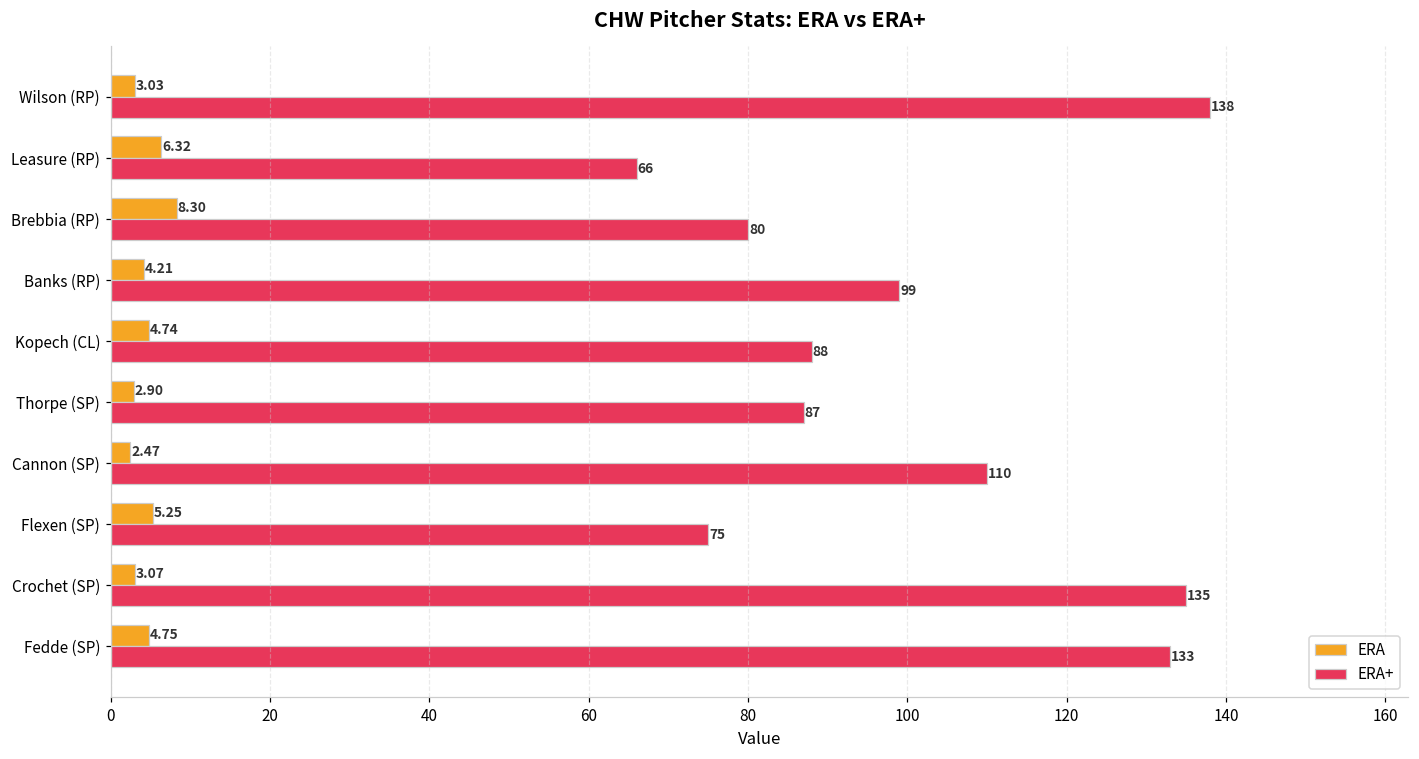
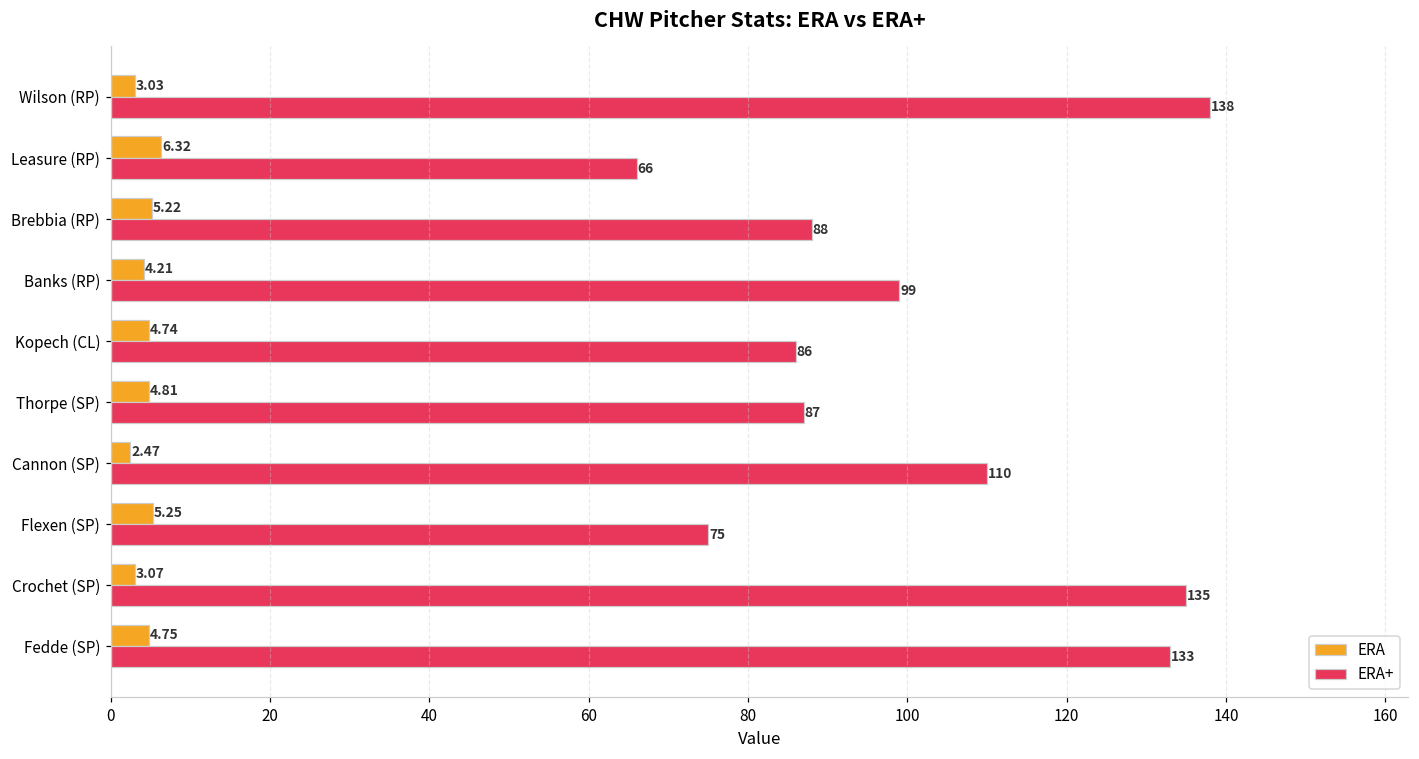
  {
    "ERA": {
      "Wilson (RP)": 3.03,
      "Leasure (RP)": 6.32,
-     "Brebbia (RP)": 8.30,
+     "Brebbia (RP)": 5.22,
      "Banks (RP)": 4.21,
      "Kopech (CL)": 4.74,
-     "Thorpe (SP)": 2.90,
+     "Thorpe (SP)": 4.81,
      "Cannon (SP)": 2.47,
      "Flexen (SP)": 5.25,
      "Crochet (SP)": 3.07,
      "Fedde (SP)": 4.75
    },
    "ERA+": {
      "Wilson (RP)": 138,
      "Leasure (RP)": 66,
-     "Brebbia (RP)": 80,
+     "Brebbia (RP)": 88,
      "Banks (RP)": 99,
-     "Kopech (CL)": 88,
+     "Kopech (CL)": 86,
      "Thorpe (SP)": 87,
      "Cannon (SP)": 110,
      "Flexen (SP)": 75,
      "Crochet (SP)": 135,
      "Fedde (SP)": 133
    }
  }
